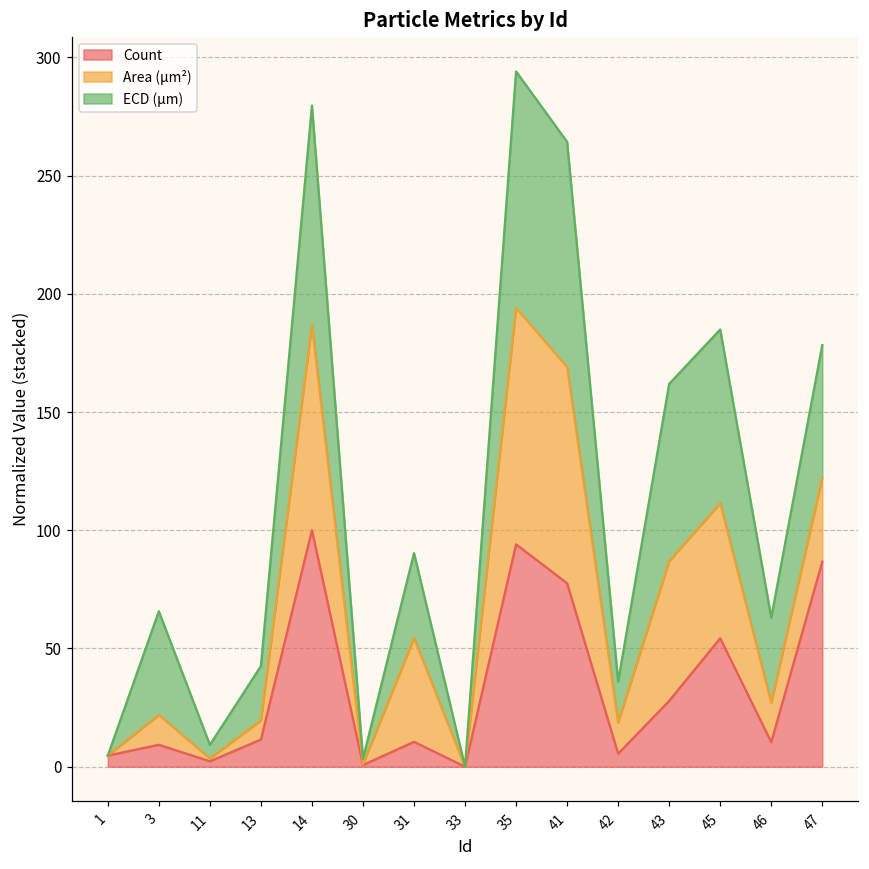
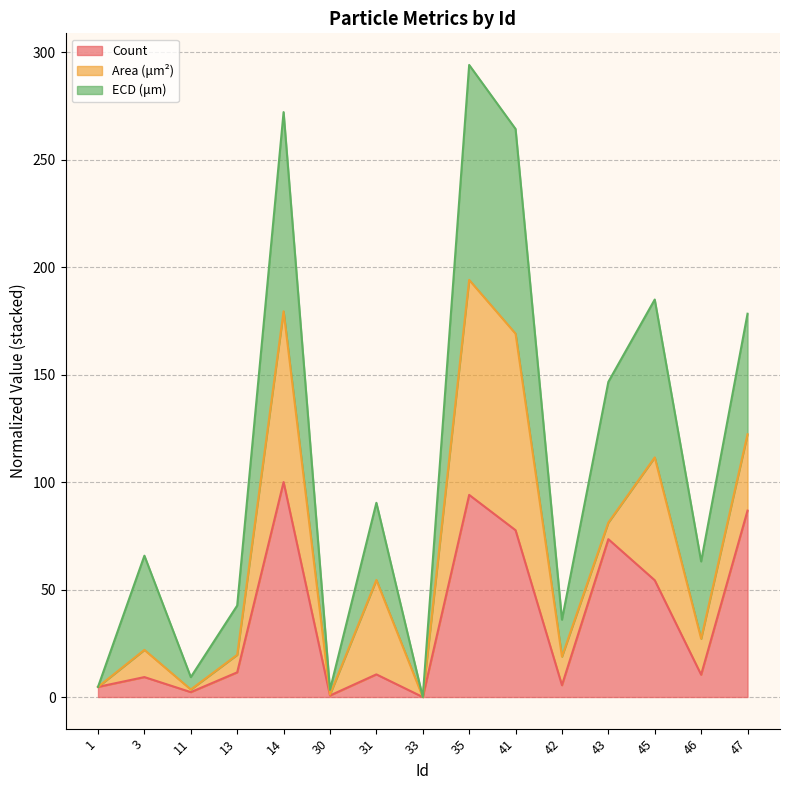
  {
    "Count": {
      "3": 9,
      "11": 2,
      "13": 11,
      "14": 100,
      "31": 11,
      "35": 94,
      "41": 78,
      "42": 6,
-     "43": 28,
+     "43": 73,
      "45": 54,
      "46": 10,
      "47": 87
    },
    "Area (μm²)": {
      "3": 13,
      "11": 1,
      "13": 8,
-     "14": 87,
+     "14": 79,
      "31": 44,
      "35": 100,
      "41": 91,
      "42": 13,
-     "43": 59,
+     "43": 8,
      "45": 57,
      "46": 17,
      "47": 36
    },
    "ECD (μm)": {
      "3": 44,
      "11": 6,
      "13": 23,
      "14": 93,
      "30": 2,
      "31": 36,
      "35": 100,
      "41": 95,
      "42": 17,
-     "43": 75,
+     "43": 65,
      "45": 73,
      "46": 36,
      "47": 56
    }
  }
